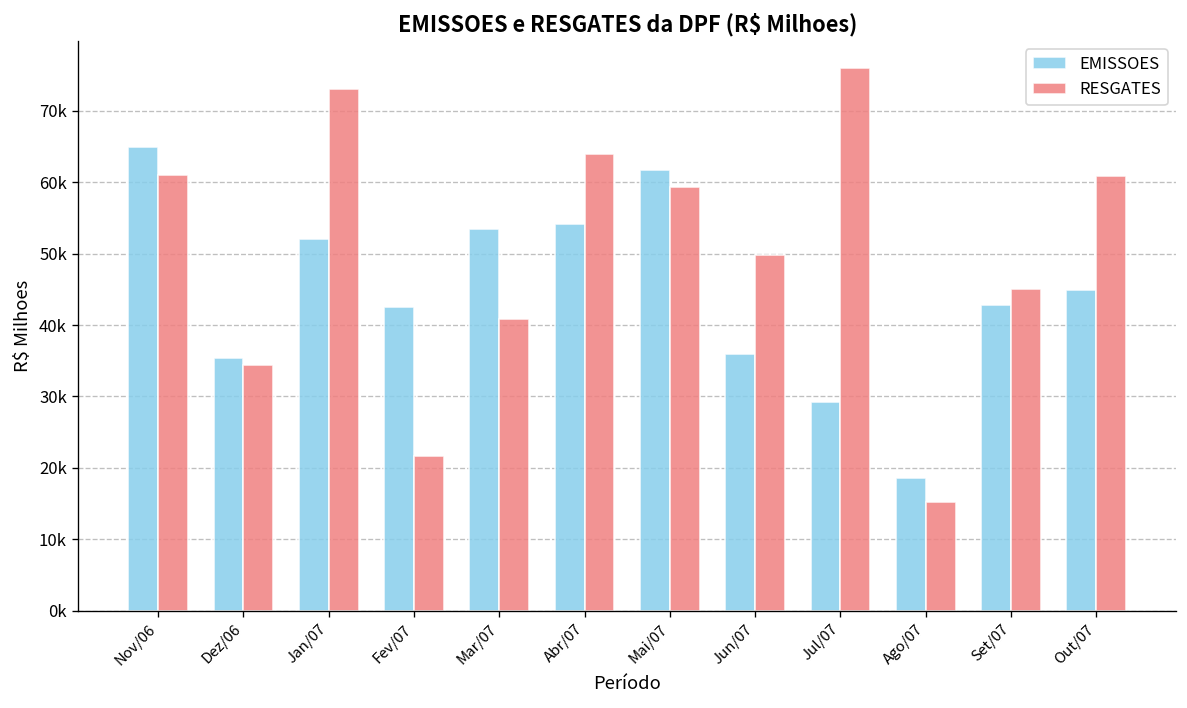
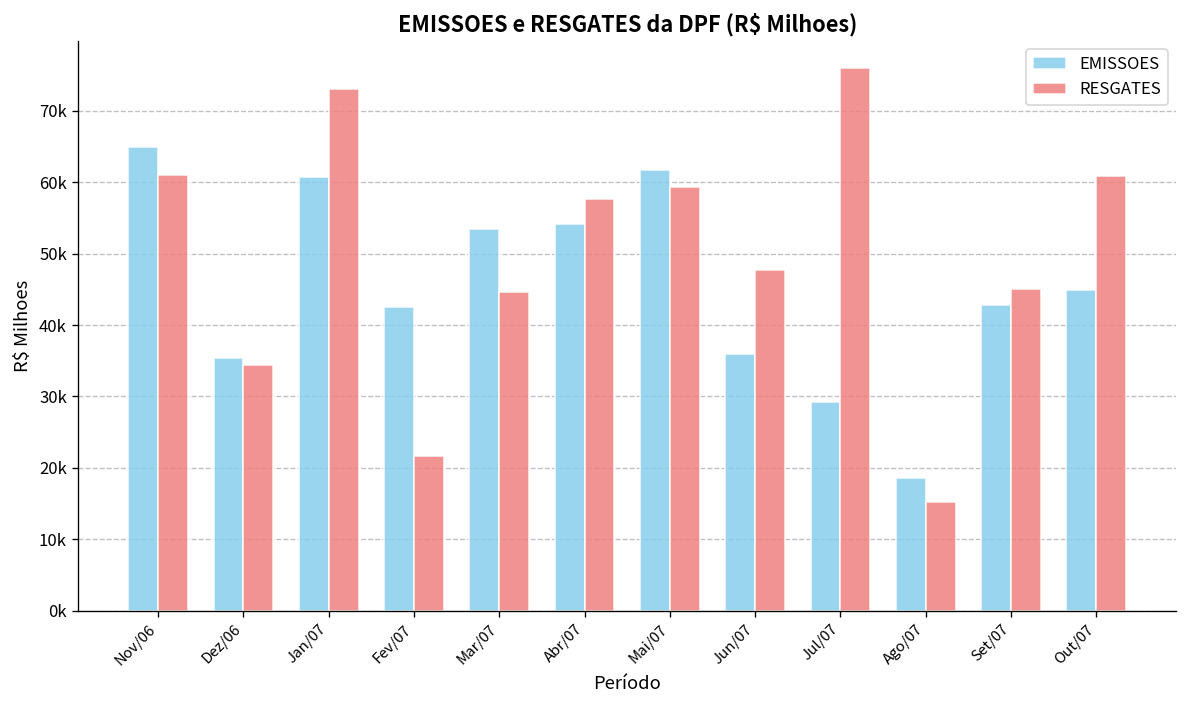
  {
    "EMISSOES": {
      "Nov/06": 65000,
      "Dez/06": 35000,
-     "Jan/07": 52000,
+     "Jan/07": 61000,
      "Fev/07": 43000,
      "Mar/07": 53000,
      "Abr/07": 54000,
      "Mai/07": 62000,
      "Jun/07": 36000,
      "Jul/07": 29000,
      "Ago/07": 19000,
      "Set/07": 43000,
      "Out/07": 45000
    },
    "RESGATES": {
      "Nov/06": 61000,
      "Dez/06": 34000,
      "Jan/07": 73000,
      "Fev/07": 22000,
-     "Mar/07": 41000,
-     "Abr/07": 64000,
+     "Mar/07": 45000,
+     "Abr/07": 58000,
      "Mai/07": 59000,
-     "Jun/07": 50000,
+     "Jun/07": 48000,
      "Jul/07": 76000,
      "Ago/07": 15000,
      "Set/07": 45000,
      "Out/07": 61000
    }
  }
